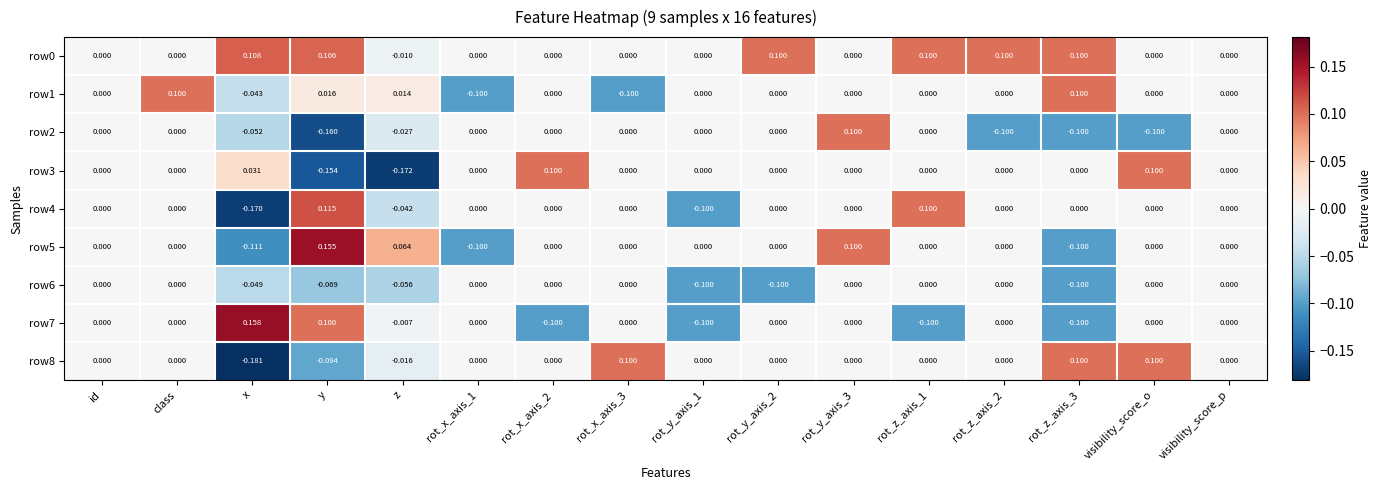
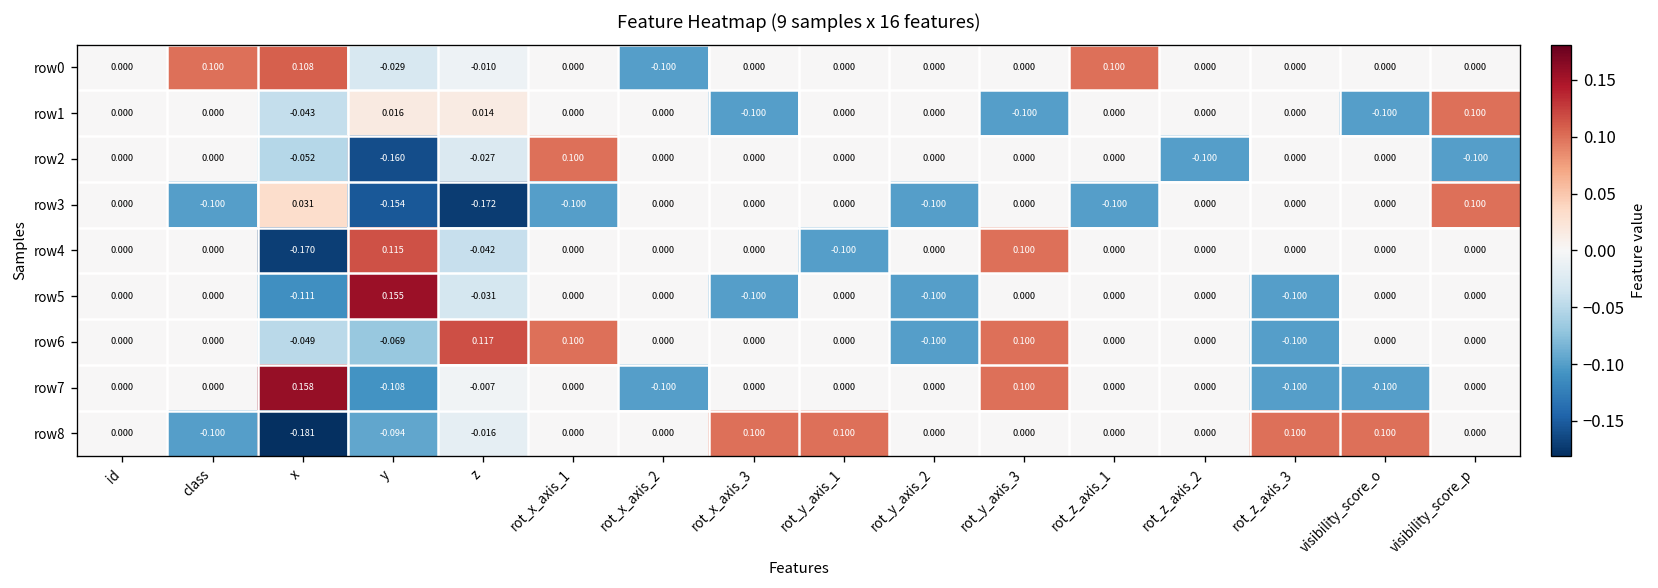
  {
    "row0": {
      "id": 0.000,
-     "class": 0.000,
+     "class": 0.100,
      "x": 0.108,
-     "y": 0.106,
+     "y": -0.029,
      "z": -0.010,
      "rot_x_axis_1": 0.000,
-     "rot_x_axis_2": 0.000,
+     "rot_x_axis_2": -0.100,
      "rot_x_axis_3": 0.000,
      "rot_y_axis_1": 0.000,
-     "rot_y_axis_2": 0.100,
+     "rot_y_axis_2": 0.000,
      "rot_y_axis_3": 0.000,
      "rot_z_axis_1": 0.100,
-     "rot_z_axis_2": 0.100,
-     "rot_z_axis_3": 0.100,
+     "rot_z_axis_2": 0.000,
+     "rot_z_axis_3": 0.000,
      "visibility_score_o": 0.000,
      "visibility_score_p": 0.000
    },
    "row1": {
      "id": 0.000,
-     "class": 0.100,
+     "class": 0.000,
      "x": -0.043,
      "y": 0.016,
      "z": 0.014,
-     "rot_x_axis_1": -0.100,
+     "rot_x_axis_1": 0.000,
      "rot_x_axis_2": 0.000,
      "rot_x_axis_3": -0.100,
      "rot_y_axis_1": 0.000,
      "rot_y_axis_2": 0.000,
-     "rot_y_axis_3": 0.000,
+     "rot_y_axis_3": -0.100,
      "rot_z_axis_1": 0.000,
      "rot_z_axis_2": 0.000,
-     "rot_z_axis_3": 0.100,
-     "visibility_score_o": 0.000,
-     "visibility_score_p": 0.000
+     "rot_z_axis_3": 0.000,
+     "visibility_score_o": -0.100,
+     "visibility_score_p": 0.100
    },
    "row2": {
      "id": 0.000,
      "class": 0.000,
      "x": -0.052,
      "y": -0.160,
      "z": -0.027,
-     "rot_x_axis_1": 0.000,
+     "rot_x_axis_1": 0.100,
      "rot_x_axis_2": 0.000,
      "rot_x_axis_3": 0.000,
      "rot_y_axis_1": 0.000,
      "rot_y_axis_2": 0.000,
-     "rot_y_axis_3": 0.100,
+     "rot_y_axis_3": 0.000,
      "rot_z_axis_1": 0.000,
      "rot_z_axis_2": -0.100,
-     "rot_z_axis_3": -0.100,
-     "visibility_score_o": -0.100,
-     "visibility_score_p": 0.000
+     "rot_z_axis_3": 0.000,
+     "visibility_score_o": 0.000,
+     "visibility_score_p": -0.100
    },
    "row3": {
      "id": 0.000,
-     "class": 0.000,
+     "class": -0.100,
      "x": 0.031,
      "y": -0.154,
      "z": -0.172,
-     "rot_x_axis_1": 0.000,
-     "rot_x_axis_2": 0.100,
+     "rot_x_axis_1": -0.100,
+     "rot_x_axis_2": 0.000,
      "rot_x_axis_3": 0.000,
      "rot_y_axis_1": 0.000,
-     "rot_y_axis_2": 0.000,
+     "rot_y_axis_2": -0.100,
      "rot_y_axis_3": 0.000,
-     "rot_z_axis_1": 0.000,
+     "rot_z_axis_1": -0.100,
      "rot_z_axis_2": 0.000,
      "rot_z_axis_3": 0.000,
-     "visibility_score_o": 0.100,
-     "visibility_score_p": 0.000
+     "visibility_score_o": 0.000,
+     "visibility_score_p": 0.100
    },
    "row4": {
      "id": 0.000,
      "class": 0.000,
      "x": -0.170,
      "y": 0.115,
      "z": -0.042,
      "rot_x_axis_1": 0.000,
      "rot_x_axis_2": 0.000,
      "rot_x_axis_3": 0.000,
      "rot_y_axis_1": -0.100,
      "rot_y_axis_2": 0.000,
-     "rot_y_axis_3": 0.000,
-     "rot_z_axis_1": 0.100,
+     "rot_y_axis_3": 0.100,
+     "rot_z_axis_1": 0.000,
      "rot_z_axis_2": 0.000,
      "rot_z_axis_3": 0.000,
      "visibility_score_o": 0.000,
      "visibility_score_p": 0.000
    },
    "row5": {
      "id": 0.000,
      "class": 0.000,
      "x": -0.111,
      "y": 0.155,
-     "z": 0.064,
-     "rot_x_axis_1": -0.100,
+     "z": -0.031,
+     "rot_x_axis_1": 0.000,
      "rot_x_axis_2": 0.000,
-     "rot_x_axis_3": 0.000,
+     "rot_x_axis_3": -0.100,
      "rot_y_axis_1": 0.000,
-     "rot_y_axis_2": 0.000,
-     "rot_y_axis_3": 0.100,
+     "rot_y_axis_2": -0.100,
+     "rot_y_axis_3": 0.000,
      "rot_z_axis_1": 0.000,
      "rot_z_axis_2": 0.000,
      "rot_z_axis_3": -0.100,
      "visibility_score_o": 0.000,
      "visibility_score_p": 0.000
    },
    "row6": {
      "id": 0.000,
      "class": 0.000,
      "x": -0.049,
      "y": -0.069,
-     "z": -0.056,
-     "rot_x_axis_1": 0.000,
+     "z": 0.117,
+     "rot_x_axis_1": 0.100,
      "rot_x_axis_2": 0.000,
      "rot_x_axis_3": 0.000,
-     "rot_y_axis_1": -0.100,
+     "rot_y_axis_1": 0.000,
      "rot_y_axis_2": -0.100,
-     "rot_y_axis_3": 0.000,
+     "rot_y_axis_3": 0.100,
      "rot_z_axis_1": 0.000,
      "rot_z_axis_2": 0.000,
      "rot_z_axis_3": -0.100,
      "visibility_score_o": 0.000,
      "visibility_score_p": 0.000
    },
    "row7": {
      "id": 0.000,
      "class": 0.000,
      "x": 0.158,
-     "y": 0.100,
+     "y": -0.108,
      "z": -0.007,
      "rot_x_axis_1": 0.000,
      "rot_x_axis_2": -0.100,
      "rot_x_axis_3": 0.000,
-     "rot_y_axis_1": -0.100,
+     "rot_y_axis_1": 0.000,
      "rot_y_axis_2": 0.000,
-     "rot_y_axis_3": 0.000,
-     "rot_z_axis_1": -0.100,
+     "rot_y_axis_3": 0.100,
+     "rot_z_axis_1": 0.000,
      "rot_z_axis_2": 0.000,
      "rot_z_axis_3": -0.100,
-     "visibility_score_o": 0.000,
+     "visibility_score_o": -0.100,
      "visibility_score_p": 0.000
    },
    "row8": {
      "id": 0.000,
-     "class": 0.000,
+     "class": -0.100,
      "x": -0.181,
      "y": -0.094,
      "z": -0.016,
      "rot_x_axis_1": 0.000,
      "rot_x_axis_2": 0.000,
      "rot_x_axis_3": 0.100,
-     "rot_y_axis_1": 0.000,
+     "rot_y_axis_1": 0.100,
      "rot_y_axis_2": 0.000,
      "rot_y_axis_3": 0.000,
      "rot_z_axis_1": 0.000,
      "rot_z_axis_2": 0.000,
      "rot_z_axis_3": 0.100,
      "visibility_score_o": 0.100,
      "visibility_score_p": 0.000
    }
  }
